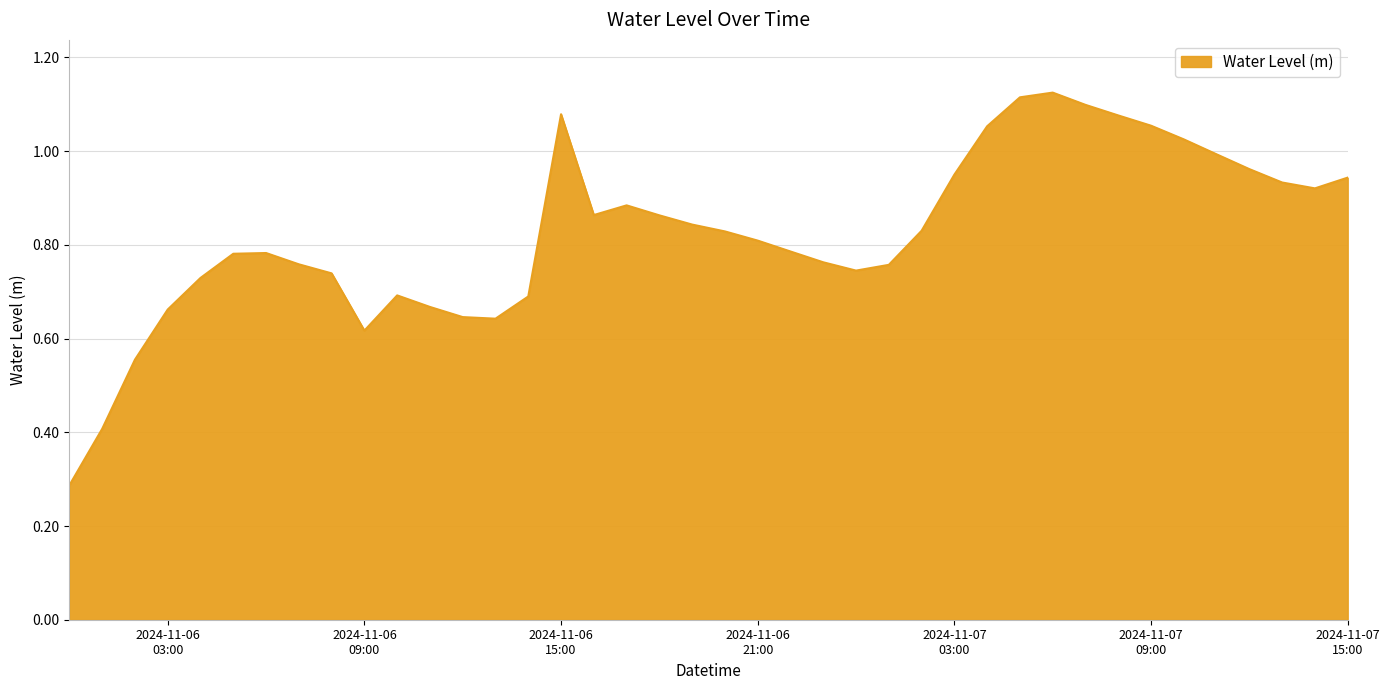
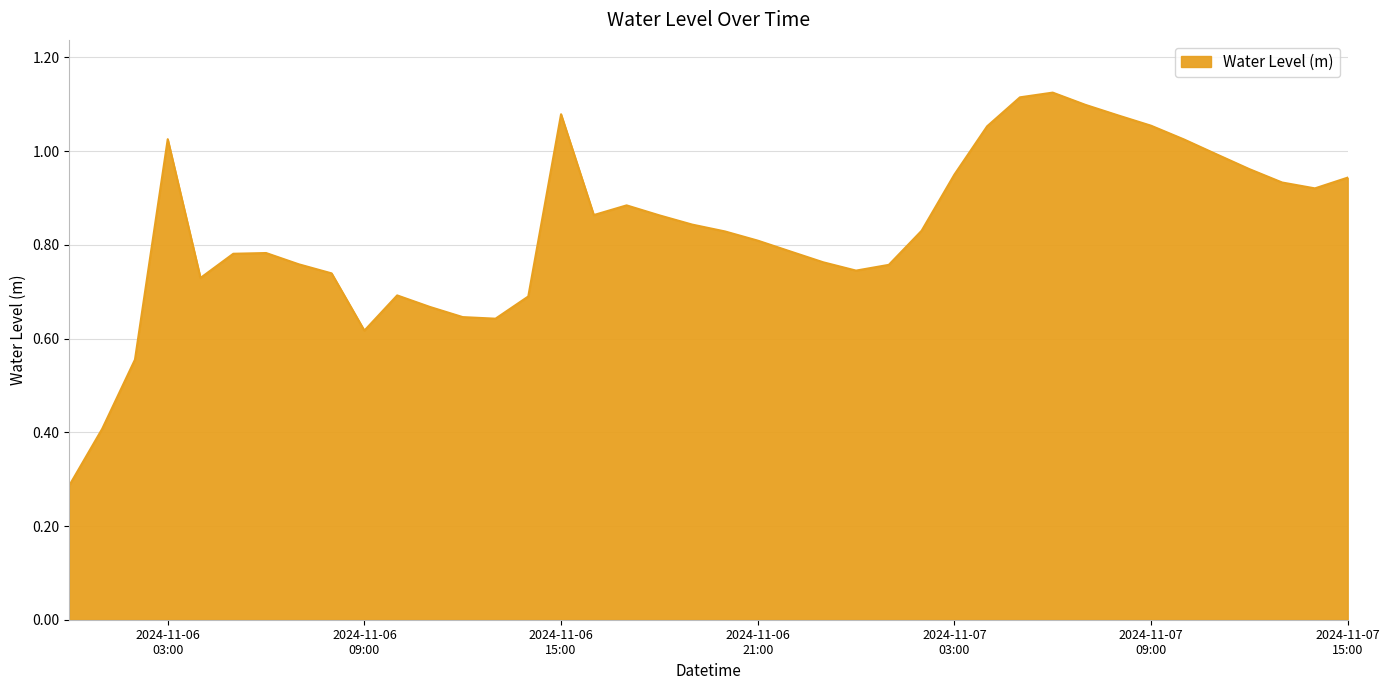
  {
-   "2024-11-06 03:00": 0.66,
+   "2024-11-06 03:00": 1.03,
    "2024-11-06 09:00": 0.62,
    "2024-11-06 15:00": 1.08,
    "2024-11-06 21:00": 0.81,
    "2024-11-07 03:00": 0.95,
    "2024-11-07 09:00": 1.05,
    "2024-11-07 15:00": 0.94
  }
